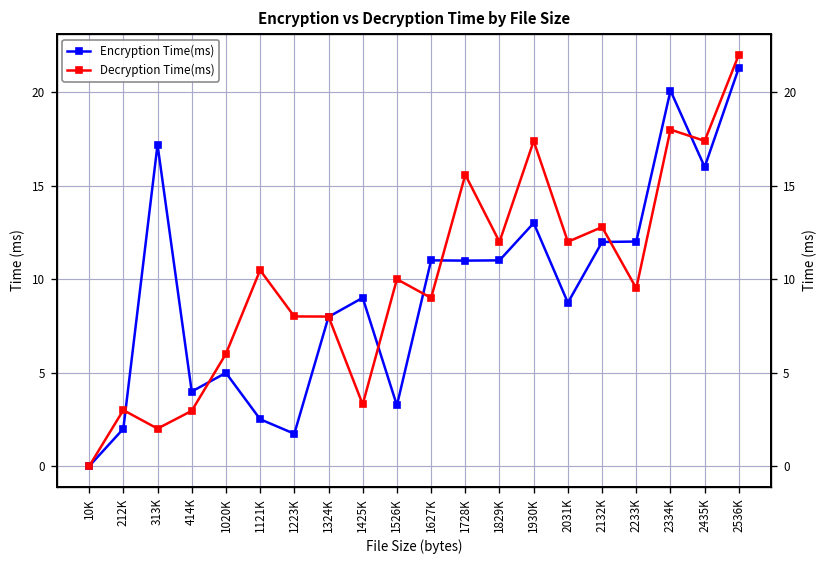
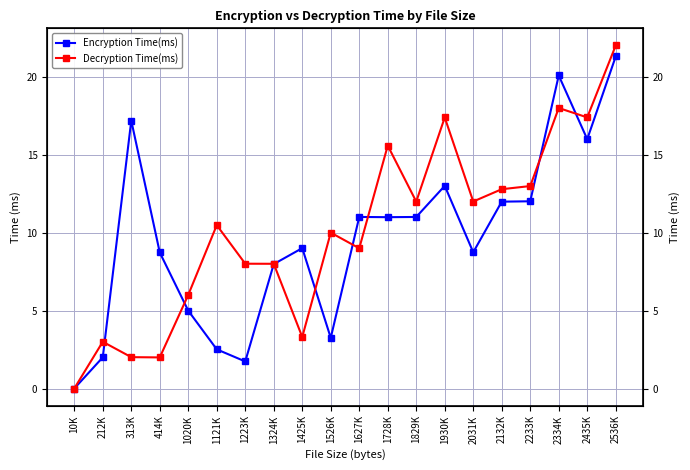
  {
    "Encryption Time(ms)": {
      "212K": 2.0,
      "313K": 17.2,
-     "414K": 4.0,
+     "414K": 8.7,
      "1020K": 5.0,
      "1121K": 2.5,
      "1223K": 1.7,
      "1425K": 9.0,
      "1526K": 3.3,
      "1627K": 11.0,
      "1728K": 11.0,
      "1829K": 11.0,
      "1930K": 13.0,
      "2031K": 8.7,
      "2132K": 12.0,
      "2233K": 12.0,
      "2334K": 20.1,
      "2435K": 16.0,
      "2536K": 21.3
    },
    "Decryption Time(ms)": {
      "212K": 3.0,
      "313K": 2.0,
-     "414K": 3.0,
+     "414K": 2.0,
      "1020K": 6.0,
      "1121K": 10.5,
      "1223K": 8.0,
      "1425K": 3.3,
      "1526K": 10.0,
      "1627K": 9.0,
      "1728K": 15.6,
      "1829K": 12.0,
      "1930K": 17.4,
      "2031K": 12.0,
      "2132K": 12.8,
-     "2233K": 9.5,
+     "2233K": 13.0,
      "2334K": 18.0,
      "2435K": 17.4,
      "2536K": 22.0
    }
  }
